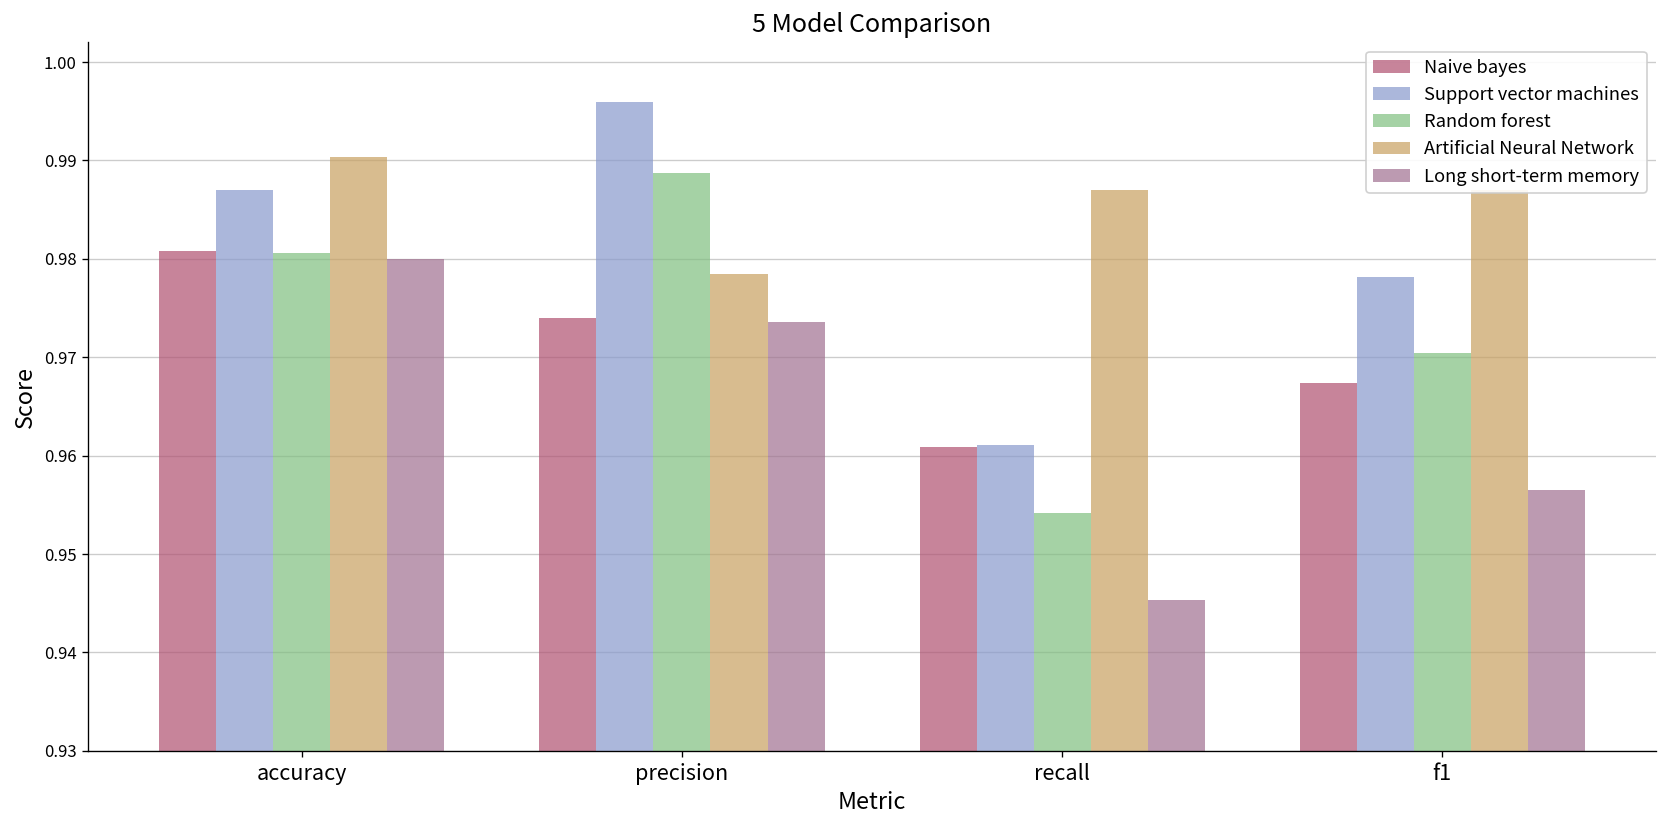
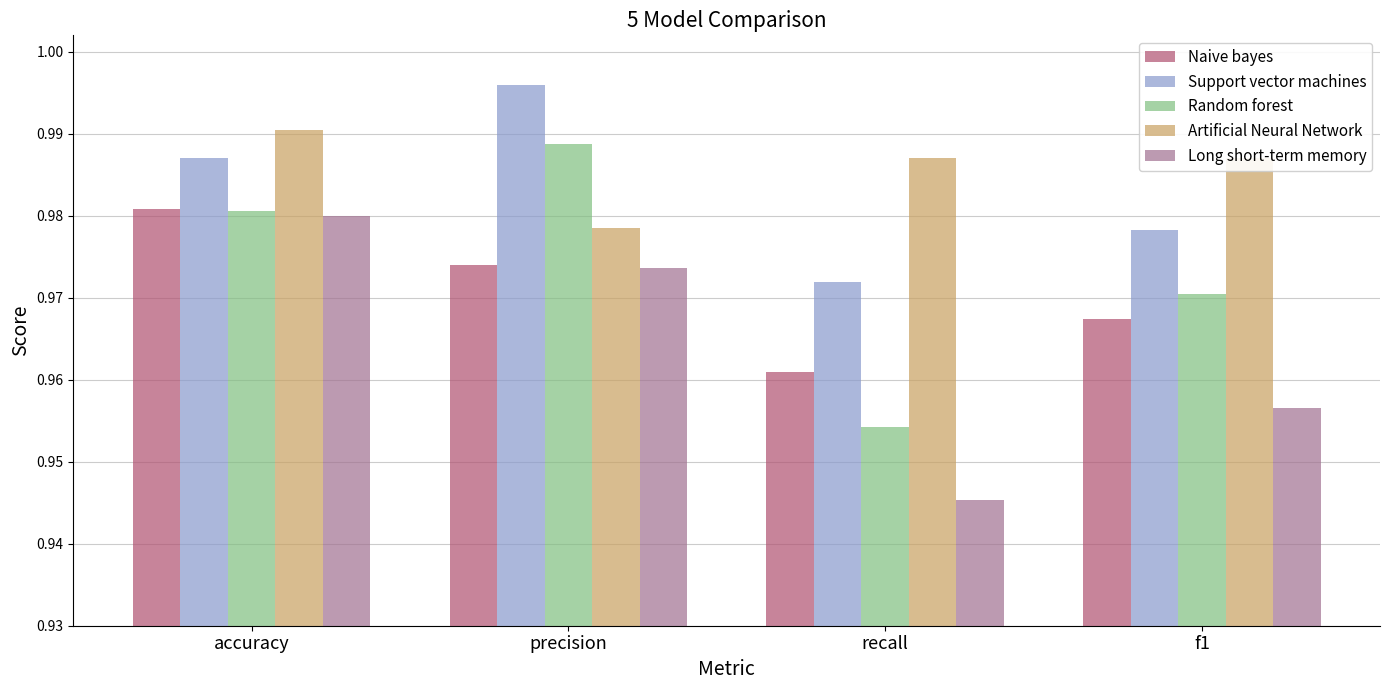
  {
    "Support vector machines": {
      "accuracy": 0.987,
      "precision": 0.996,
-     "recall": 0.961,
+     "recall": 0.972,
      "f1": 0.978
    },
    "Random forest": {
      "accuracy": 0.981,
      "precision": 0.989,
      "recall": 0.954,
      "f1": 0.970
    },
    "Artificial Neural Network": {
      "accuracy": 0.990,
      "precision": 0.979,
      "recall": 0.987
    }
  }
